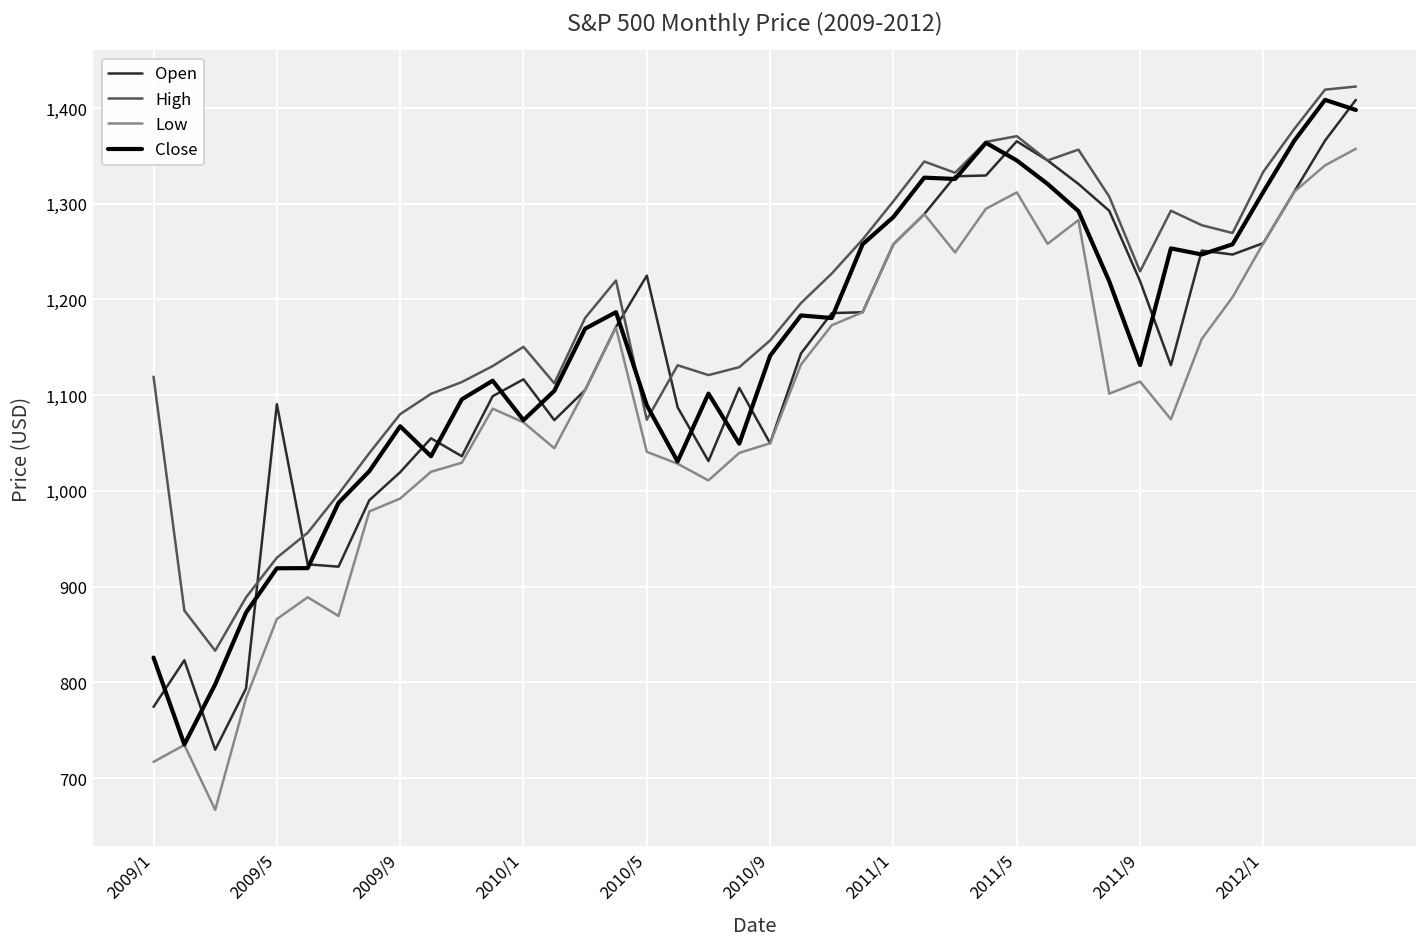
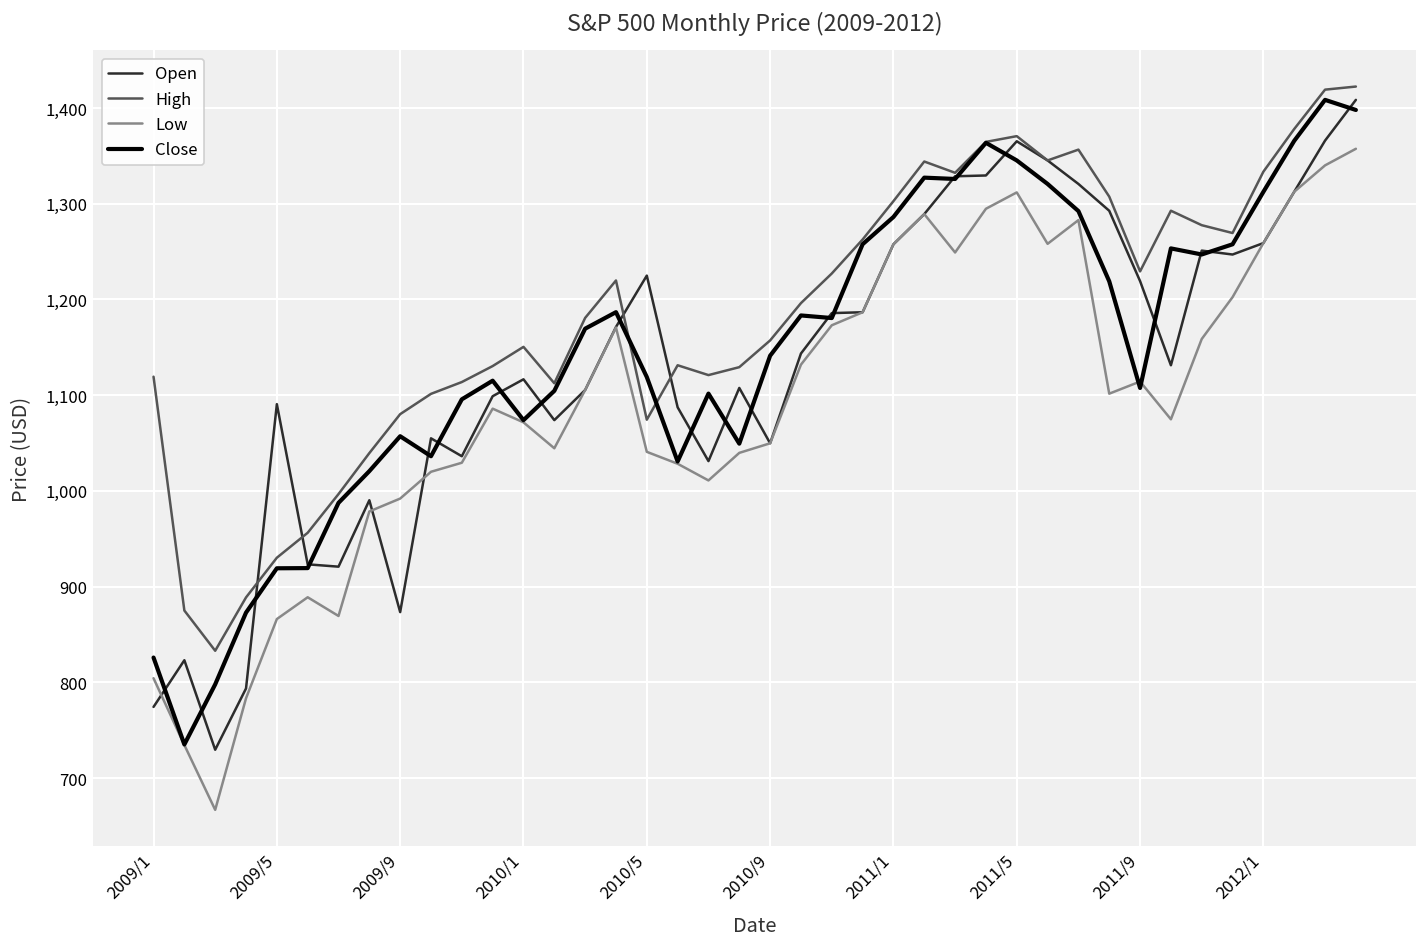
  {
    "Open": {
      "2009/1": "770",
      "2009/5": "1,090",
-     "2009/9": "1,020",
+     "2009/9": "870",
      "2010/1": "1,120",
      "2010/5": "1,220",
      "2011/5": "1,370",
      "2011/9": "1,220"
    },
    "High": {
      "2009/1": "1,120",
      "2009/5": "930",
      "2009/9": "1,080",
      "2010/1": "1,150",
      "2010/5": "1,070",
      "2010/9": "1,160",
      "2011/1": "1,300",
      "2011/5": "1,370",
      "2011/9": "1,230",
      "2012/1": "1,330"
    },
    "Low": {
-     "2009/1": "720",
+     "2009/1": "800",
      "2009/5": "870",
      "2009/9": "990",
      "2010/5": "1,040",
      "2011/5": "1,310",
      "2011/9": "1,110"
    },
    "Close": {
      "2009/1": "830",
      "2009/5": "920",
-     "2009/9": "1,070",
-     "2010/5": "1,090",
+     "2009/9": "1,060",
+     "2010/5": "1,120",
      "2010/9": "1,140",
      "2011/1": "1,290",
      "2011/5": "1,350",
-     "2011/9": "1,130",
+     "2011/9": "1,110",
      "2012/1": "1,310"
    }
  }
